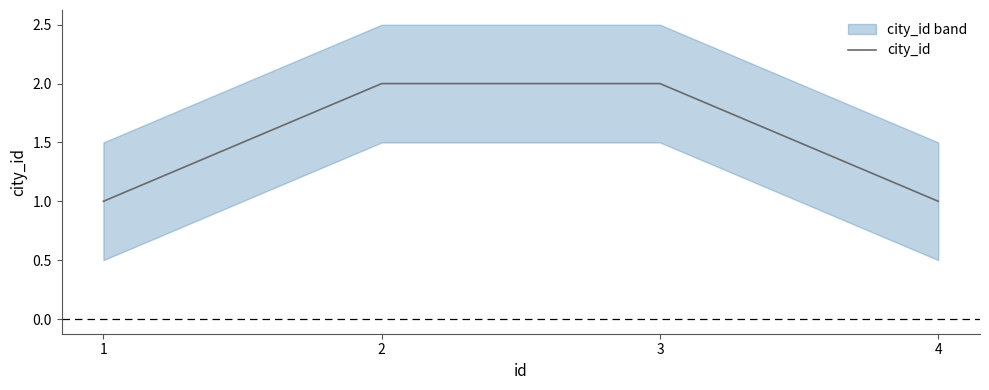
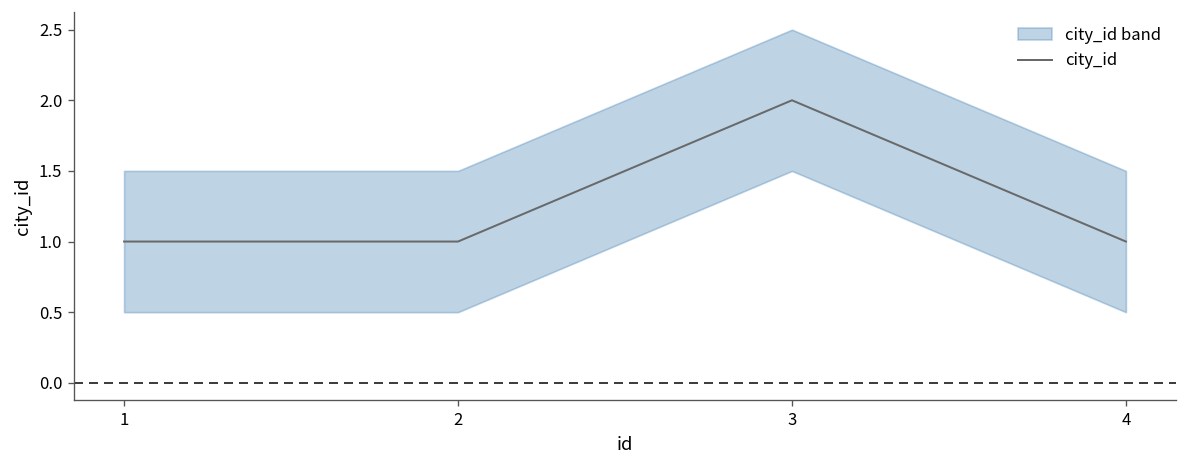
  {
    "city_id": {
      "1": 1,
-     "2": 2,
+     "2": 1,
      "3": 2,
      "4": 1
    }
  }
